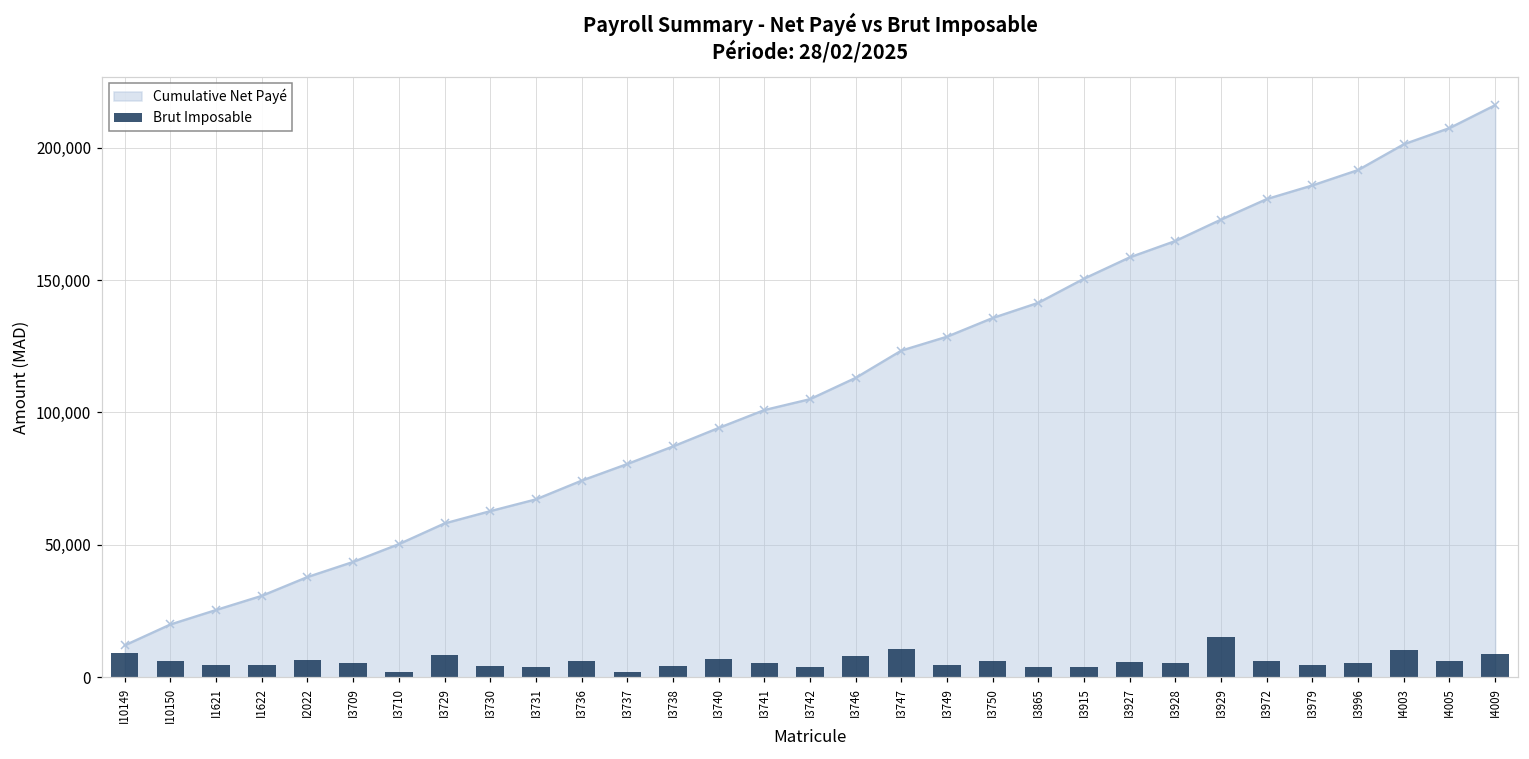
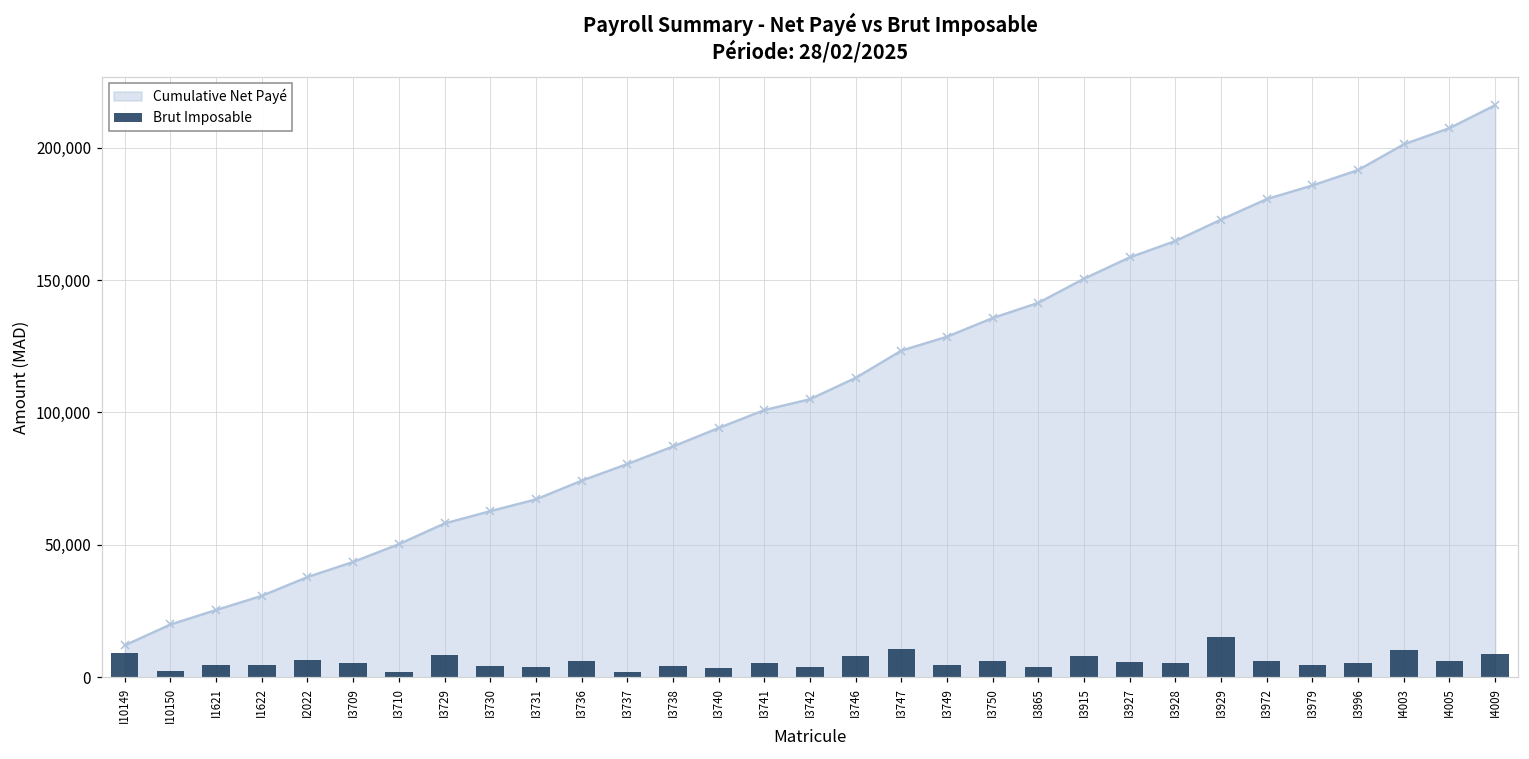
  {
    "Cumulative Net Payé": {
      "I10149": "12,000",
      "I10150": "20,000",
      "I1621": "25,000",
      "I1622": "31,000",
      "I2022": "38,000",
      "I3709": "44,000",
      "I3710": "50,000",
      "I3729": "58,000",
      "I3730": "63,000",
      "I3731": "67,000",
      "I3736": "74,000",
      "I3737": "81,000",
      "I3738": "87,000",
      "I3740": "94,000",
      "I3741": "101,000",
      "I3742": "105,000",
      "I3746": "113,000",
      "I3747": "123,000",
      "I3749": "129,000",
      "I3750": "136,000",
      "I3865": "141,000",
      "I3915": "151,000",
      "I3927": "159,000",
      "I3928": "165,000",
      "I3929": "173,000",
      "I3972": "181,000",
      "I3979": "186,000",
      "I3996": "192,000",
      "I4003": "201,000",
      "I4005": "207,000",
      "I4009": "216,000"
    },
    "Brut Imposable": {
      "I10149": "9,000",
-     "I10150": "6,000",
+     "I10150": "2,000",
      "I1621": "5,000",
      "I1622": "5,000",
      "I2022": "6,000",
      "I3709": "6,000",
      "I3710": "2,000",
      "I3729": "8,000",
      "I3730": "4,000",
      "I3731": "4,000",
      "I3736": "6,000",
      "I3737": "2,000",
      "I3738": "4,000",
-     "I3740": "7,000",
+     "I3740": "4,000",
      "I3741": "5,000",
      "I3742": "4,000",
      "I3746": "8,000",
      "I3747": "11,000",
      "I3749": "5,000",
      "I3750": "6,000",
      "I3865": "4,000",
-     "I3915": "4,000",
+     "I3915": "8,000",
      "I3927": "6,000",
      "I3928": "6,000",
      "I3929": "15,000",
      "I3972": "6,000",
      "I3979": "5,000",
      "I3996": "6,000",
      "I4003": "10,000",
      "I4005": "6,000",
      "I4009": "9,000"
    }
  }
